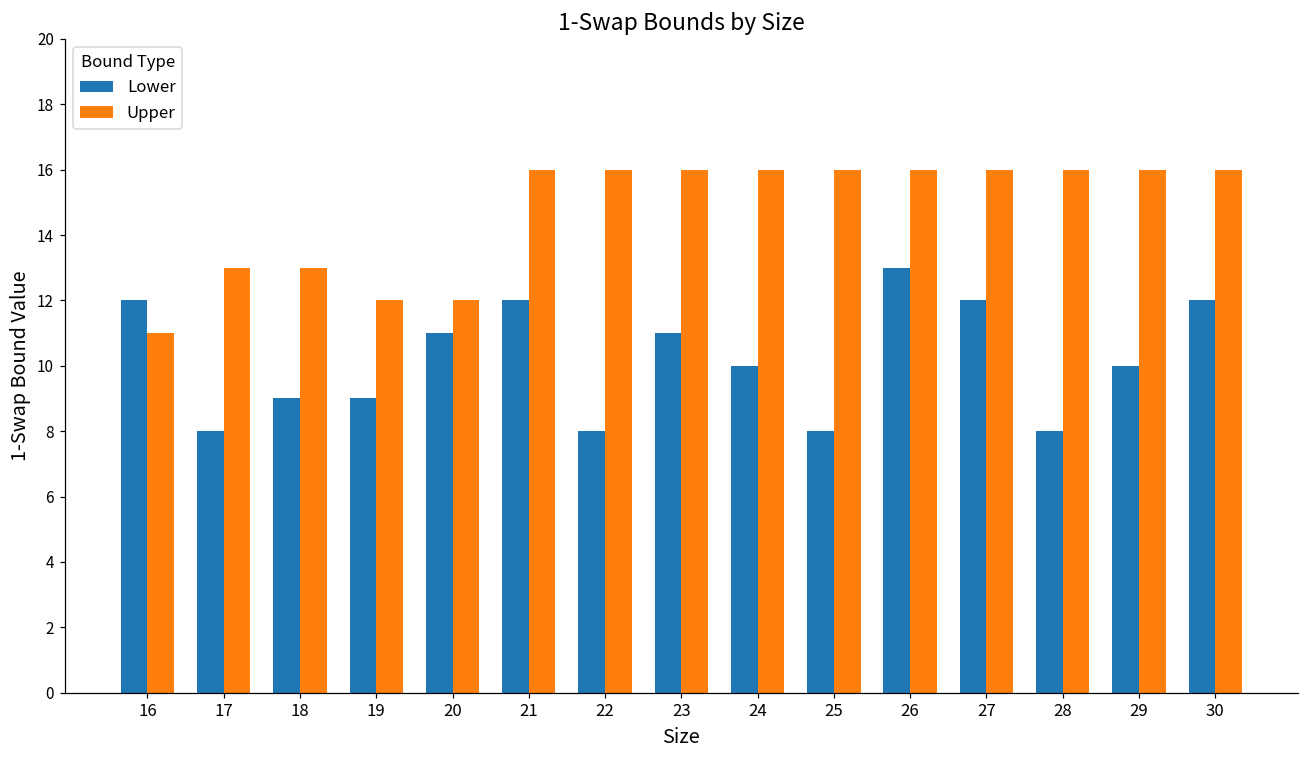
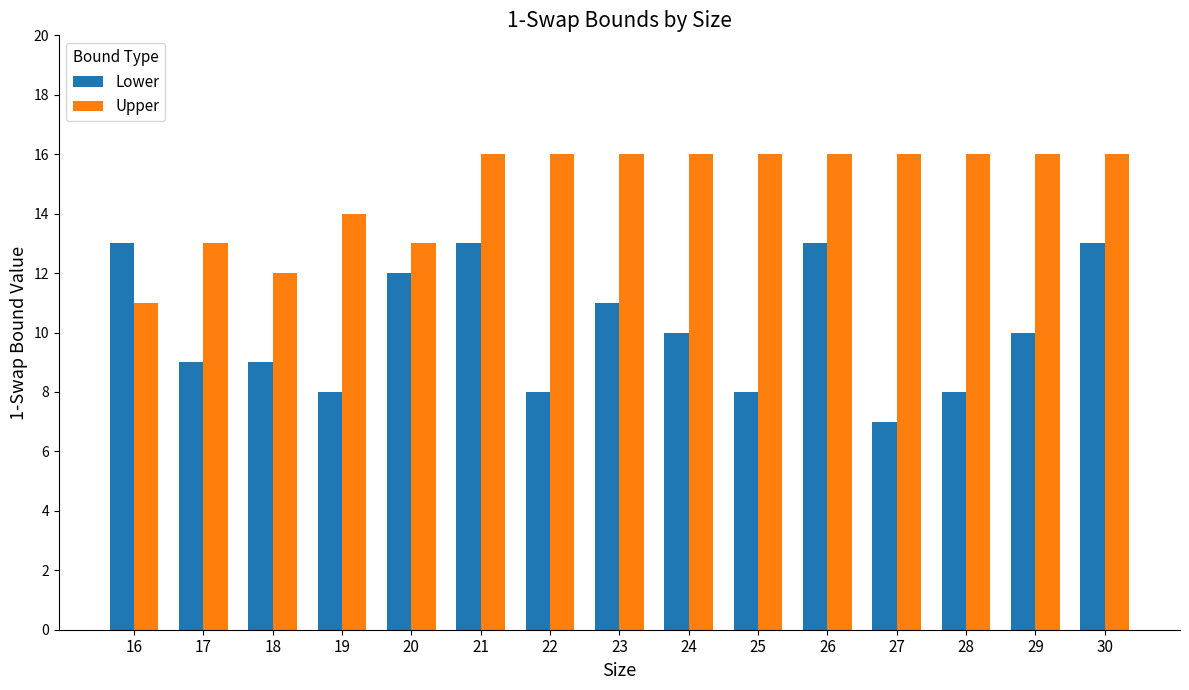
  {
    "Lower": {
-     "16": 12,
-     "17": 8,
+     "16": 13,
+     "17": 9,
      "18": 9,
-     "19": 9,
-     "20": 11,
-     "21": 12,
+     "19": 8,
+     "20": 12,
+     "21": 13,
      "22": 8,
      "23": 11,
      "24": 10,
      "25": 8,
      "26": 13,
-     "27": 12,
+     "27": 7,
      "28": 8,
      "29": 10,
-     "30": 12
+     "30": 13
    },
    "Upper": {
      "16": 11,
      "17": 13,
-     "18": 13,
-     "19": 12,
-     "20": 12,
+     "18": 12,
+     "19": 14,
+     "20": 13,
      "21": 16,
      "22": 16,
      "23": 16,
      "24": 16,
      "25": 16,
      "26": 16,
      "27": 16,
      "28": 16,
      "29": 16,
      "30": 16
    }
  }
